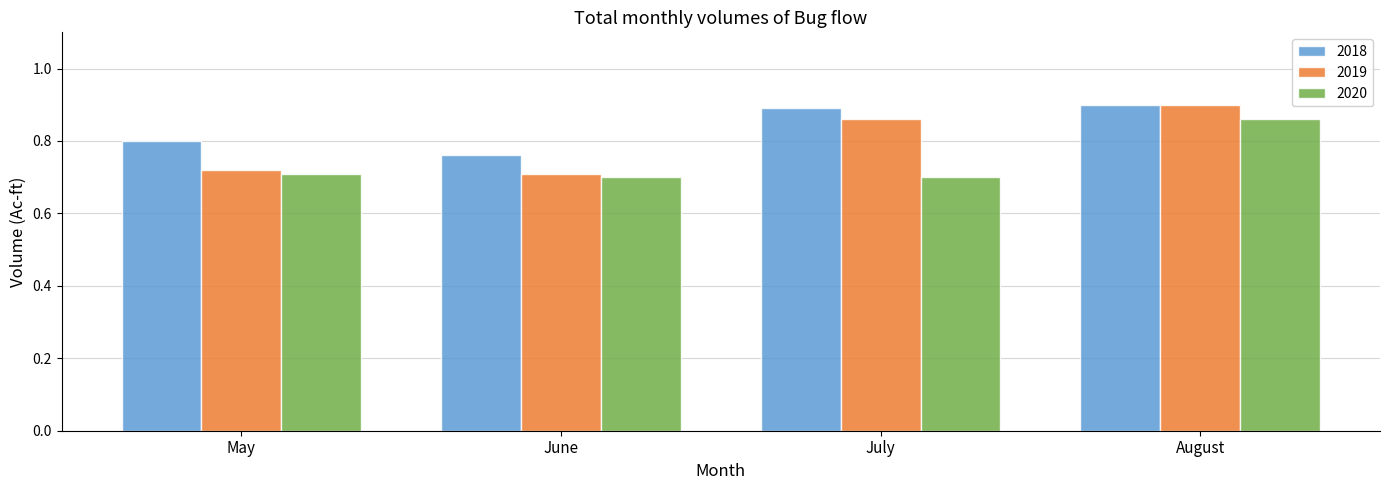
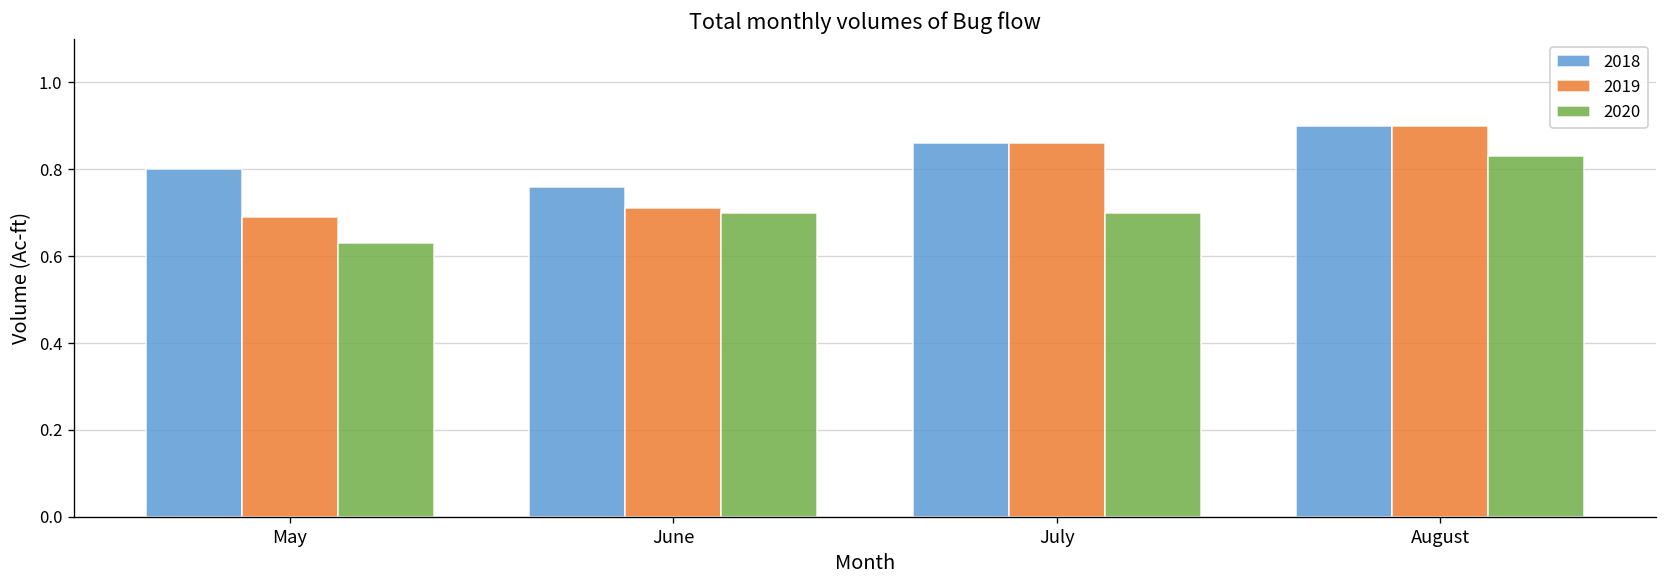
  {
    "2018": {
      "May": 0.80,
      "June": 0.76,
-     "July": 0.89,
+     "July": 0.86,
      "August": 0.90
    },
    "2019": {
-     "May": 0.72,
+     "May": 0.69,
      "June": 0.71,
      "July": 0.86,
      "August": 0.90
    },
    "2020": {
-     "May": 0.71,
+     "May": 0.63,
      "June": 0.70,
      "July": 0.70,
-     "August": 0.86
+     "August": 0.83
    }
  }
